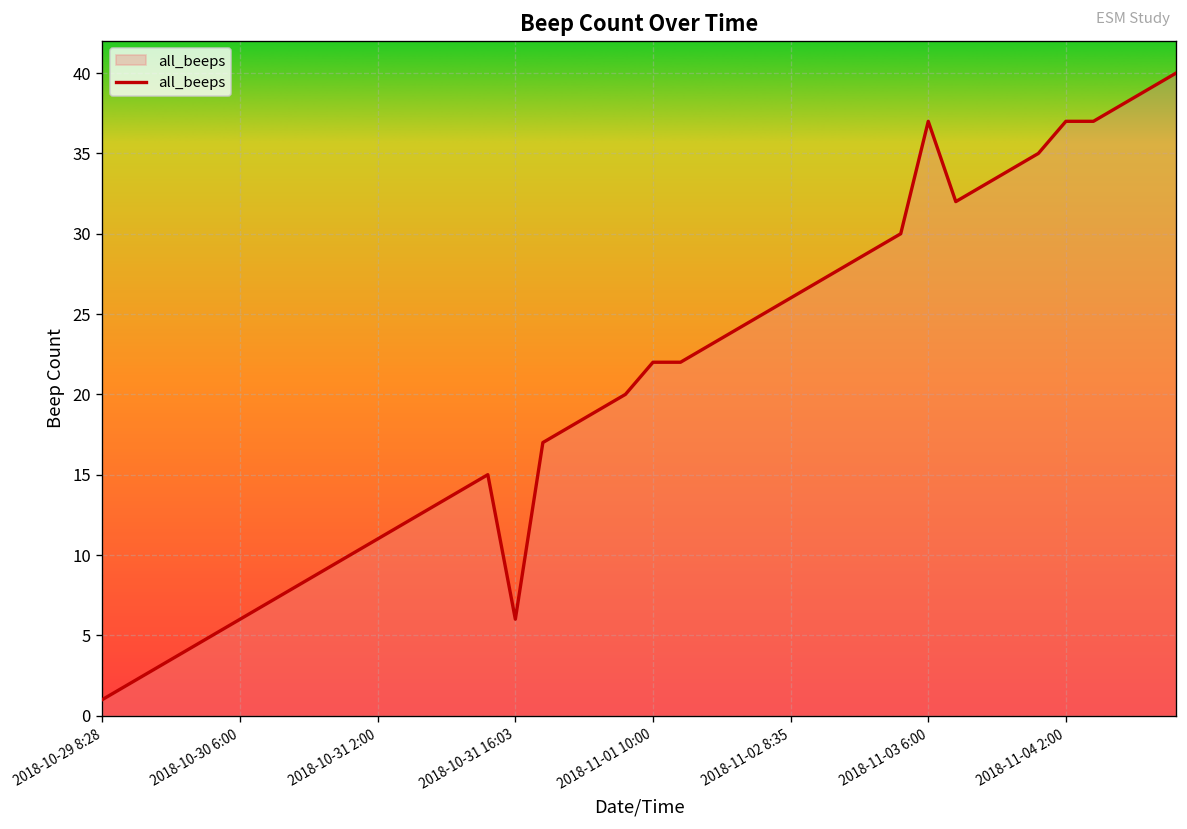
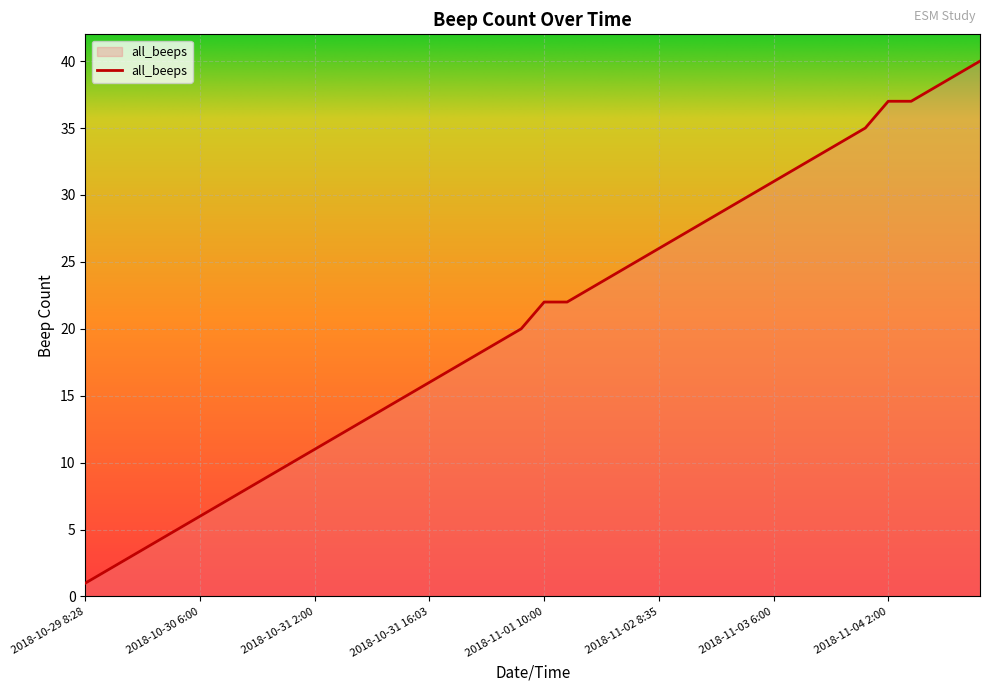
  {
    "2018-10-29 8:28": 1,
    "2018-10-30 6:00": 6,
    "2018-10-31 2:00": 11,
-   "2018-10-31 16:03": 6,
+   "2018-10-31 16:03": 16,
    "2018-11-01 10:00": 22,
    "2018-11-02 8:35": 26,
-   "2018-11-03 6:00": 37,
+   "2018-11-03 6:00": 31,
    "2018-11-04 2:00": 37
  }
